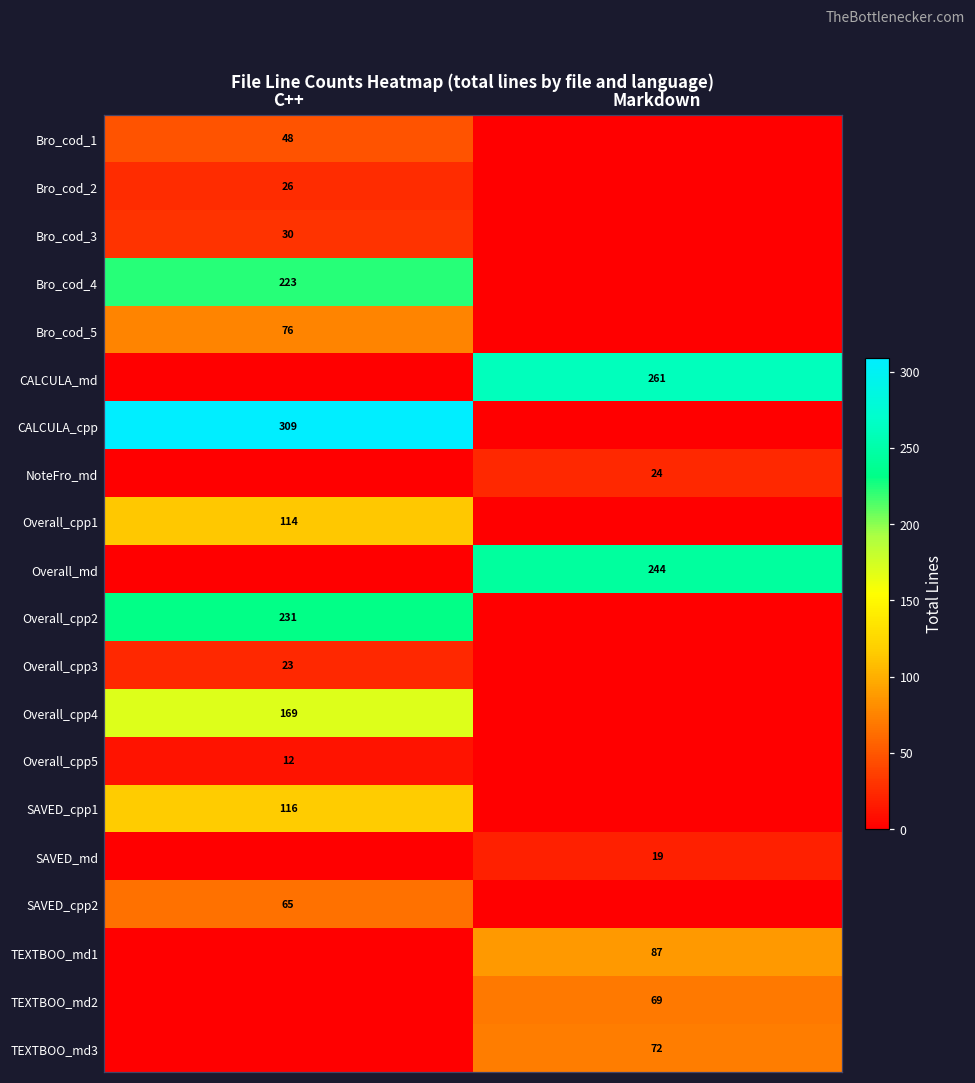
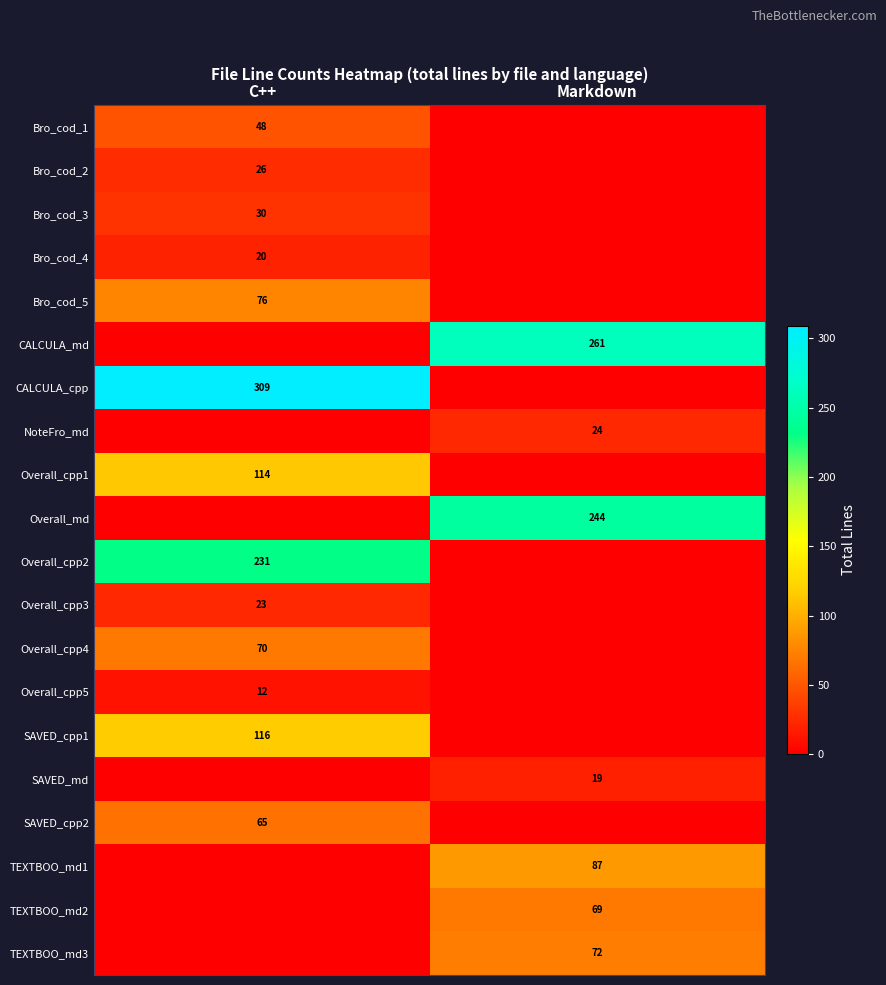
  {
    "Bro_cod_1": {
      "C++": 48
    },
    "Bro_cod_2": {
      "C++": 26
    },
    "Bro_cod_3": {
      "C++": 30
    },
    "Bro_cod_4": {
-     "C++": 223
+     "C++": 20
    },
    "Bro_cod_5": {
      "C++": 76
    },
    "CALCULA_md": {
      "Markdown": 261
    },
    "CALCULA_cpp": {
      "C++": 309
    },
    "NoteFro_md": {
      "Markdown": 24
    },
    "Overall_cpp1": {
      "C++": 114
    },
    "Overall_md": {
      "Markdown": 244
    },
    "Overall_cpp2": {
      "C++": 231
    },
    "Overall_cpp3": {
      "C++": 23
    },
    "Overall_cpp4": {
-     "C++": 169
+     "C++": 70
    },
    "Overall_cpp5": {
      "C++": 12
    },
    "SAVED_cpp1": {
      "C++": 116
    },
    "SAVED_md": {
      "Markdown": 19
    },
    "SAVED_cpp2": {
      "C++": 65
    },
    "TEXTBOO_md1": {
      "Markdown": 87
    },
    "TEXTBOO_md2": {
      "Markdown": 69
    },
    "TEXTBOO_md3": {
      "Markdown": 72
    }
  }
